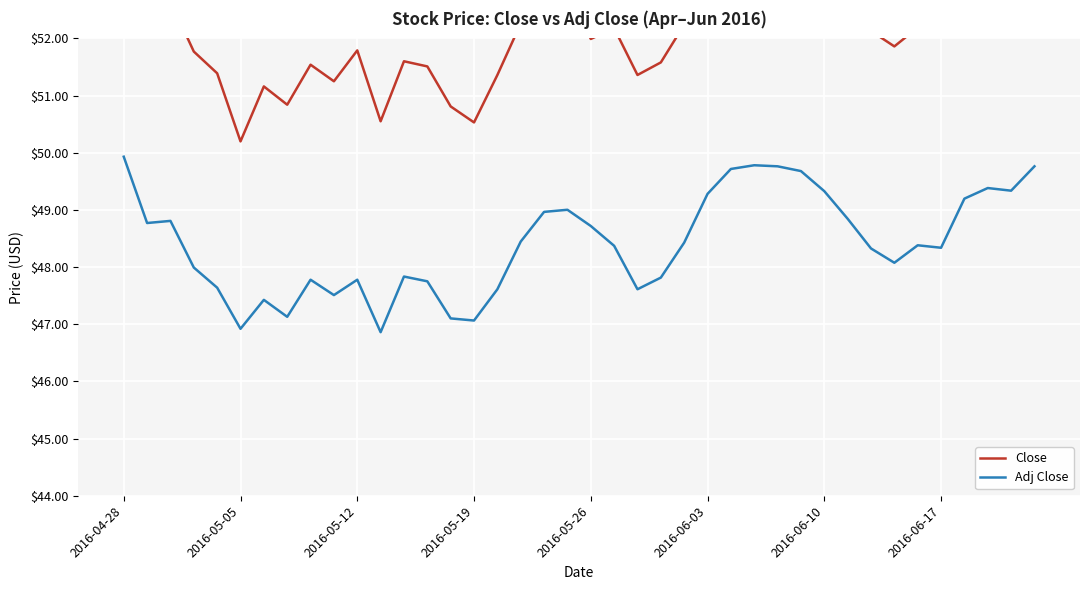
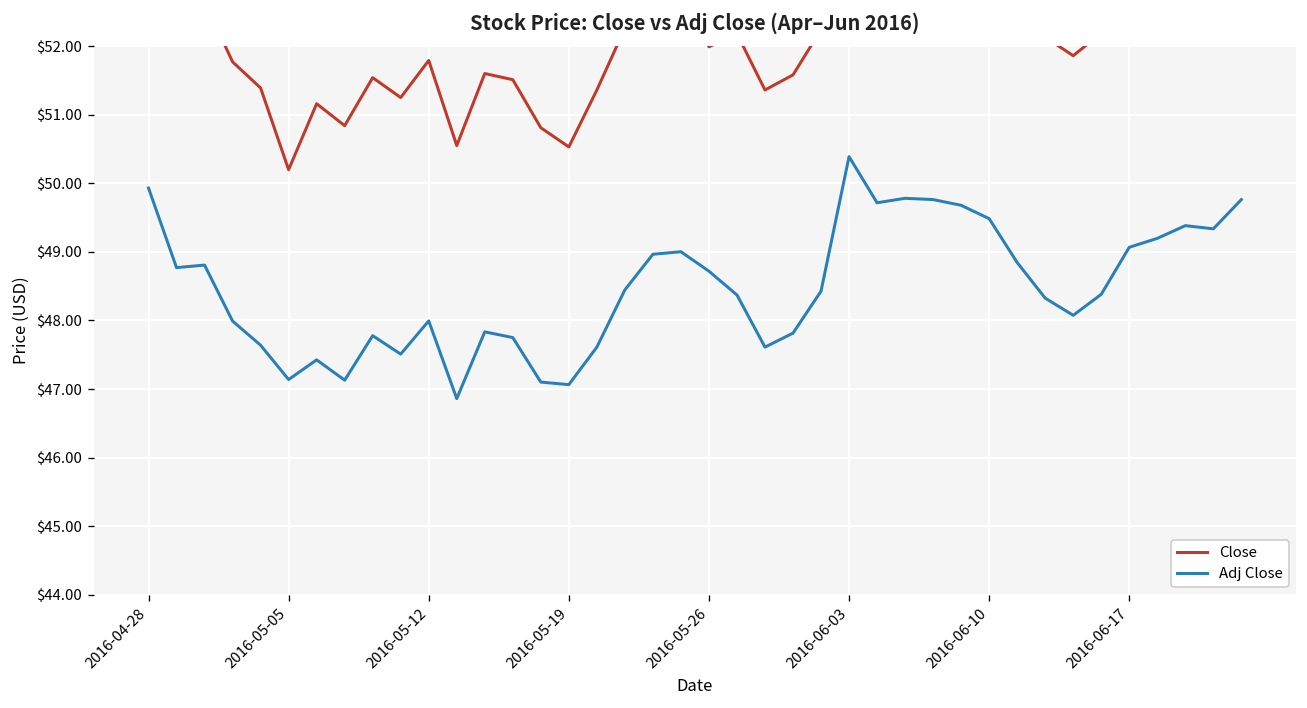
  {
    "Close": {
      "2016-05-05": "$50.2",
      "2016-05-12": "$51.8",
      "2016-05-19": "$50.5",
      "2016-05-26": "$52.0"
    },
    "Adj Close": {
      "2016-04-28": "$49.9",
-     "2016-05-05": "$46.9",
-     "2016-05-12": "$47.8",
+     "2016-05-05": "$47.1",
+     "2016-05-12": "$48.0",
      "2016-05-19": "$47.1",
      "2016-05-26": "$48.7",
-     "2016-06-03": "$49.3",
-     "2016-06-10": "$49.3",
-     "2016-06-17": "$48.3"
+     "2016-06-03": "$50.4",
+     "2016-06-10": "$49.5",
+     "2016-06-17": "$49.1"
    }
  }
